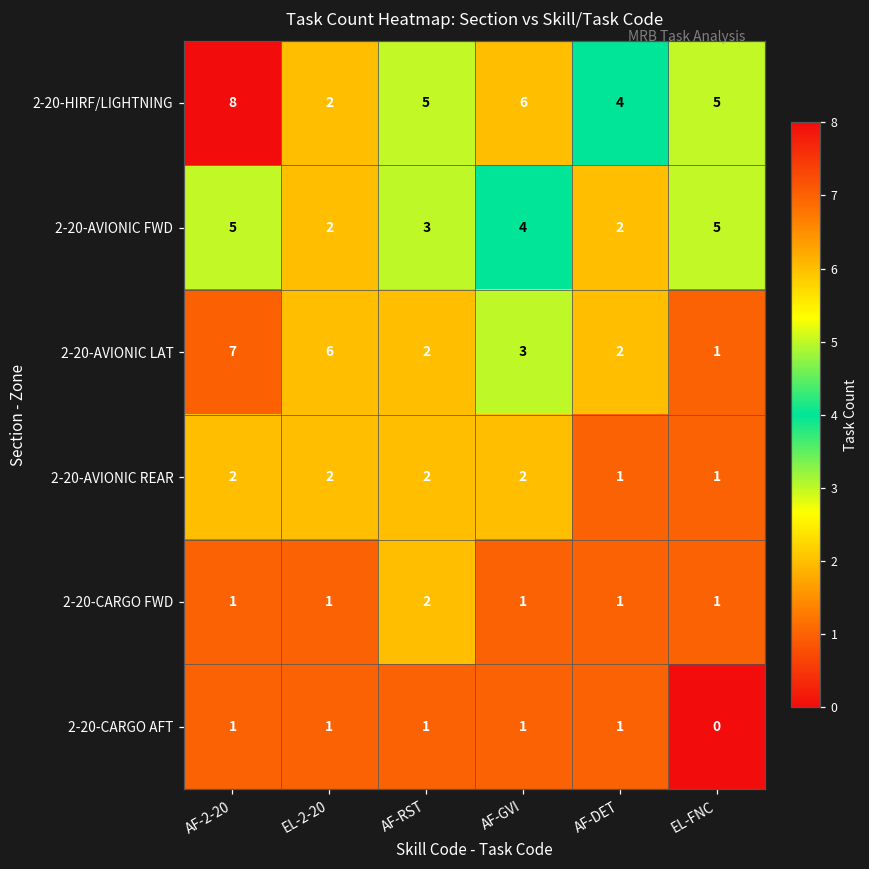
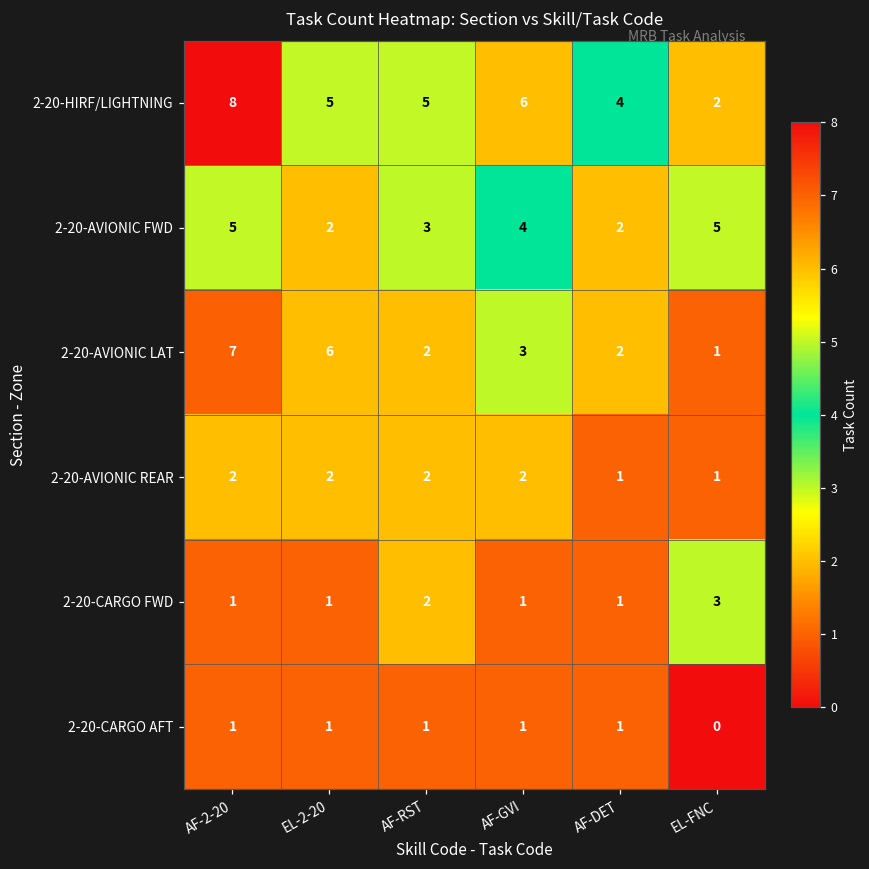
  {
    "2-20-HIRF/LIGHTNING": {
      "AF-2-20": 8,
-     "EL-2-20": 2,
+     "EL-2-20": 5,
      "AF-RST": 5,
      "AF-GVI": 6,
      "AF-DET": 4,
-     "EL-FNC": 5
+     "EL-FNC": 2
    },
    "2-20-AVIONIC FWD": {
      "AF-2-20": 5,
      "EL-2-20": 2,
      "AF-RST": 3,
      "AF-GVI": 4,
      "AF-DET": 2,
      "EL-FNC": 5
    },
    "2-20-AVIONIC LAT": {
      "AF-2-20": 7,
      "EL-2-20": 6,
      "AF-RST": 2,
      "AF-GVI": 3,
      "AF-DET": 2,
      "EL-FNC": 1
    },
    "2-20-AVIONIC REAR": {
      "AF-2-20": 2,
      "EL-2-20": 2,
      "AF-RST": 2,
      "AF-GVI": 2,
      "AF-DET": 1,
      "EL-FNC": 1
    },
    "2-20-CARGO FWD": {
      "AF-2-20": 1,
      "EL-2-20": 1,
      "AF-RST": 2,
      "AF-GVI": 1,
      "AF-DET": 1,
-     "EL-FNC": 1
+     "EL-FNC": 3
    },
    "2-20-CARGO AFT": {
      "AF-2-20": 1,
      "EL-2-20": 1,
      "AF-RST": 1,
      "AF-GVI": 1,
      "AF-DET": 1,
      "EL-FNC": 0
    }
  }
